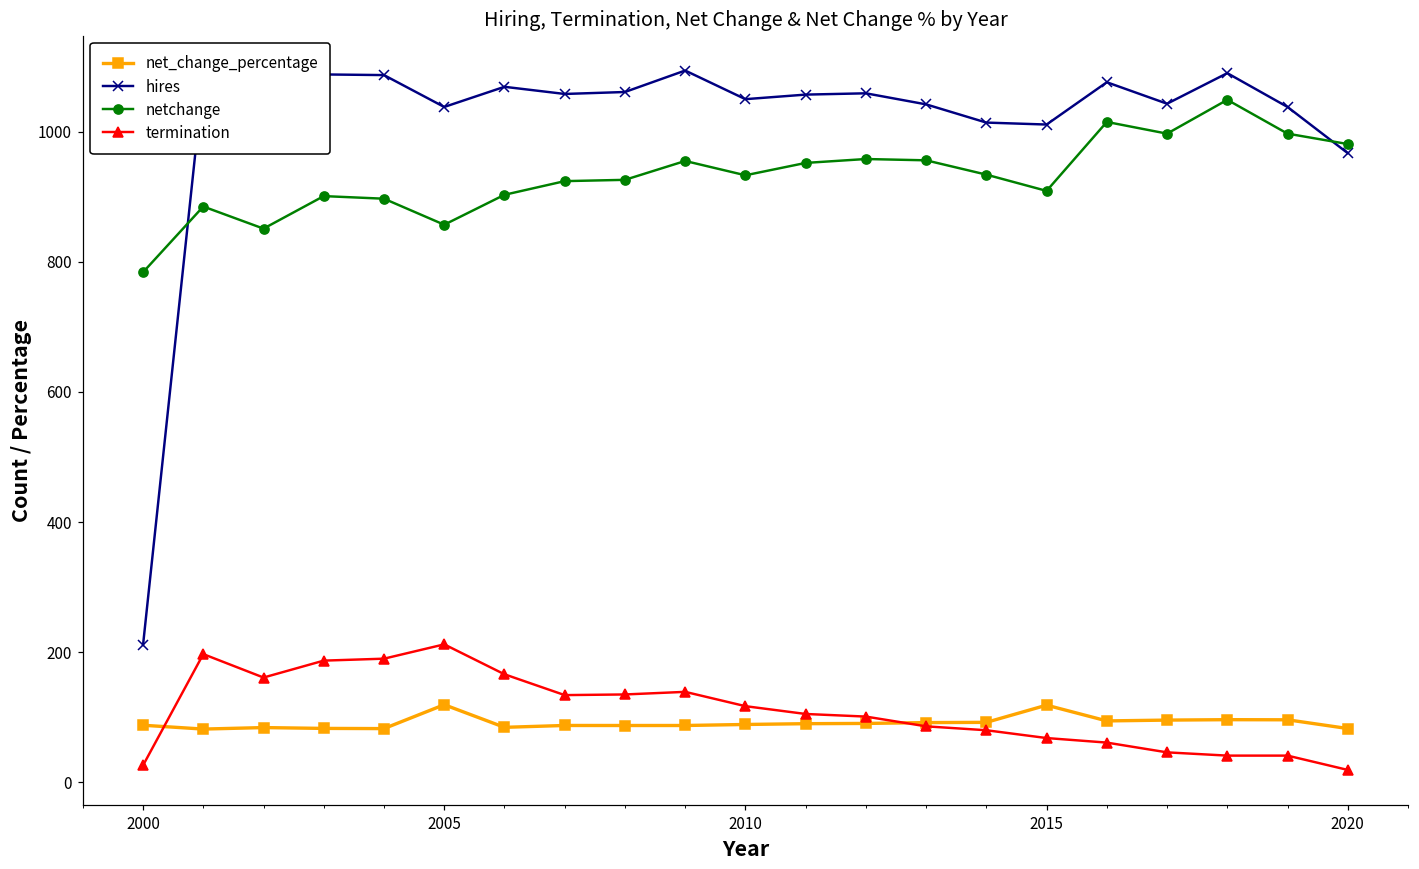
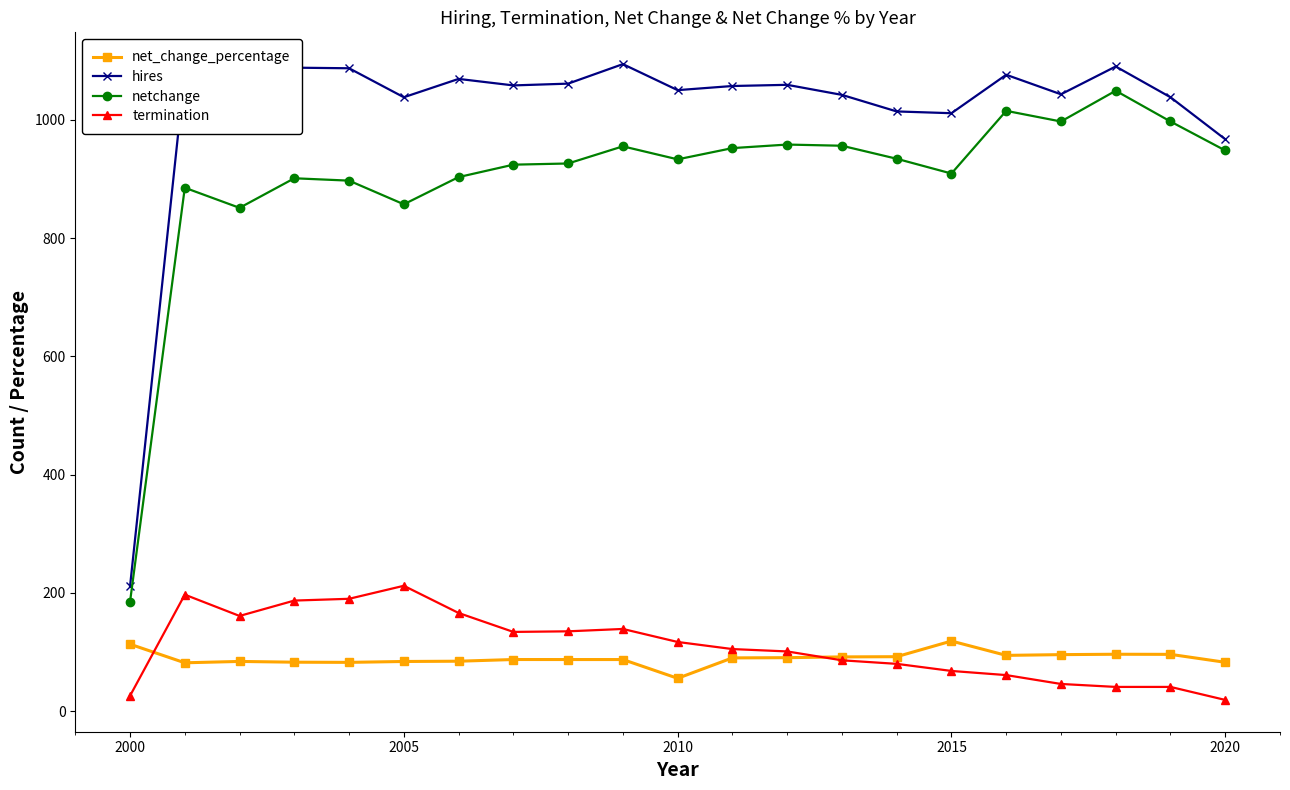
  {
    "net_change_percentage": {
-     "2000": 90,
-     "2005": 120,
-     "2010": 90,
+     "2000": 110,
+     "2005": 80,
+     "2010": 60,
      "2015": 120,
      "2020": 80
    },
    "hires": {
      "2000": 210,
      "2005": 1040,
      "2010": 1050,
      "2015": 1010,
      "2020": 970
    },
    "netchange": {
-     "2000": 780,
+     "2000": 190,
      "2005": 860,
      "2010": 930,
      "2015": 910,
-     "2020": 980
+     "2020": 950
    },
    "termination": {
      "2000": 30,
      "2005": 210,
      "2010": 120,
      "2015": 70,
      "2020": 20
    }
  }
